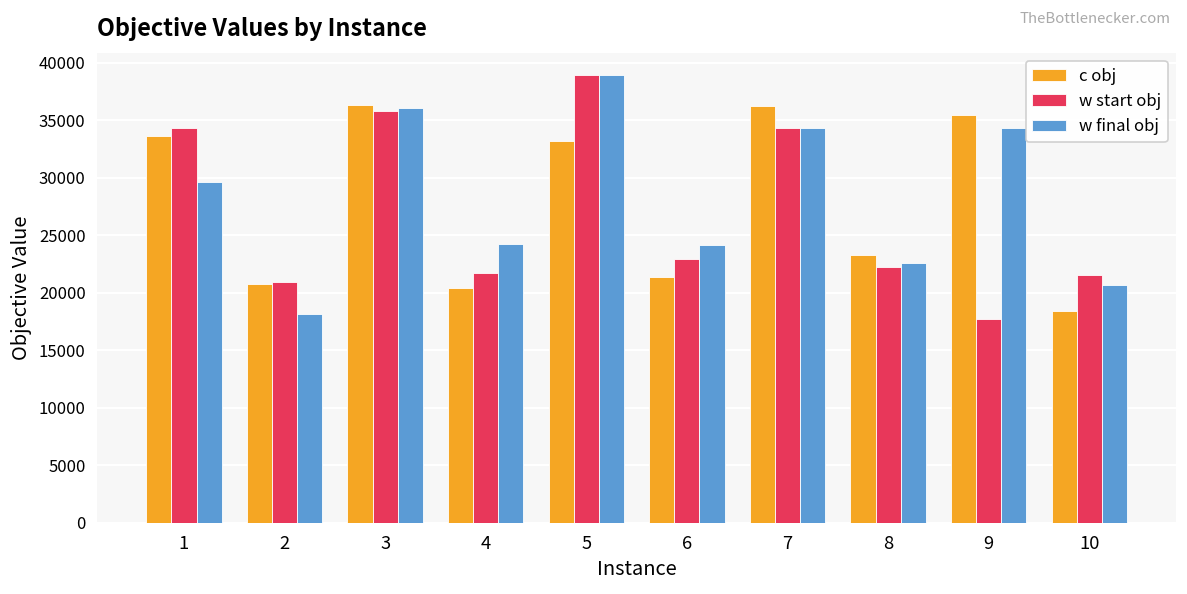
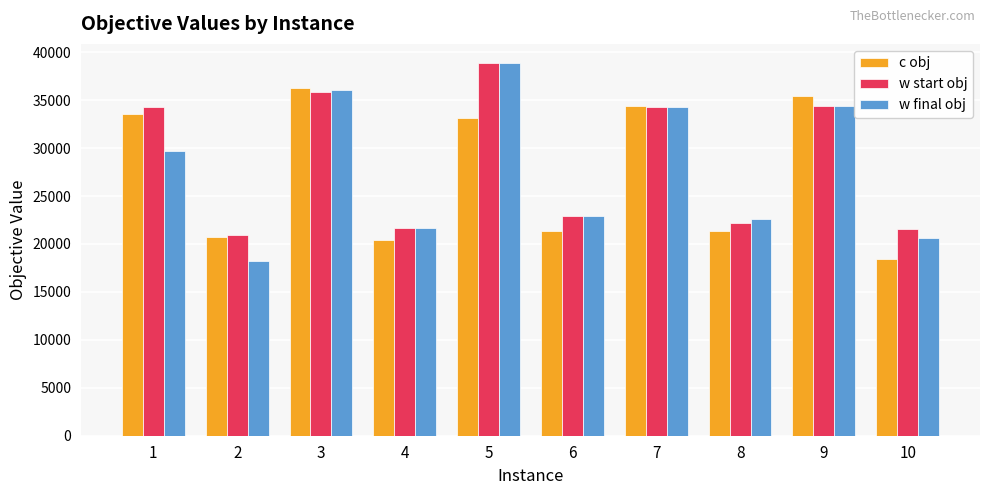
  {
    "c obj": {
      "1": 34000,
      "2": 21000,
      "3": 36000,
      "4": 20000,
      "5": 33000,
      "6": 21000,
-     "7": 36000,
-     "8": 23000,
+     "7": 34000,
+     "8": 21000,
      "9": 35000,
      "10": 18000
    },
    "w start obj": {
      "1": 34000,
      "2": 21000,
      "3": 36000,
      "4": 22000,
      "5": 39000,
      "6": 23000,
      "7": 34000,
      "8": 22000,
-     "9": 18000,
+     "9": 34000,
      "10": 22000
    },
    "w final obj": {
      "1": 30000,
      "2": 18000,
      "3": 36000,
-     "4": 24000,
+     "4": 22000,
      "5": 39000,
-     "6": 24000,
+     "6": 23000,
      "7": 34000,
      "8": 23000,
      "9": 34000,
      "10": 21000
    }
  }
